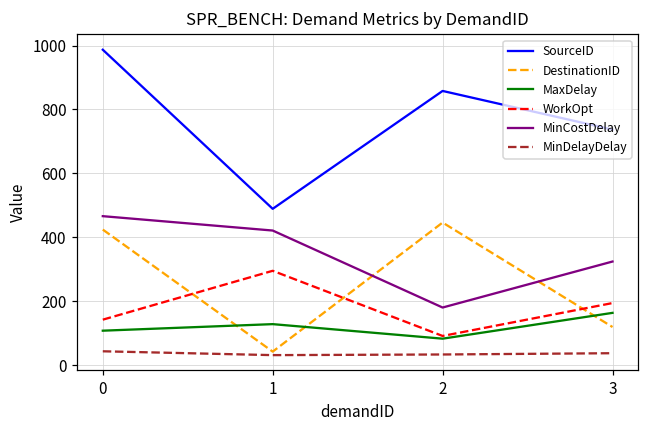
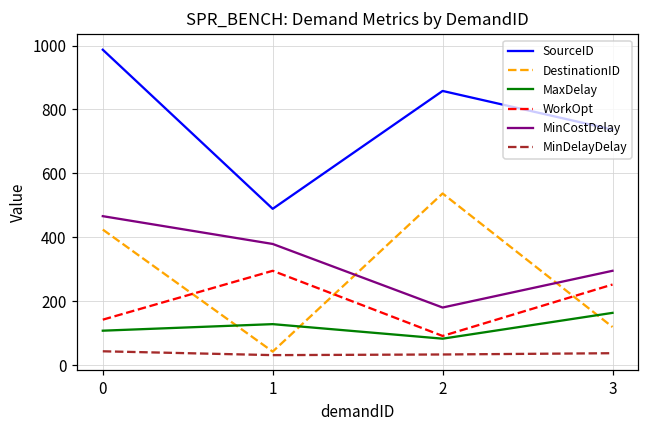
  {
    "SourceID": {
      "0": 990,
      "1": 490,
      "2": 860
    },
    "DestinationID": {
      "0": 420,
      "1": 40,
-     "2": 450,
+     "2": 540,
      "3": 120
    },
    "MaxDelay": {
      "0": 110,
      "1": 130,
      "3": 160
    },
    "WorkOpt": {
      "0": 140,
      "1": 300,
-     "3": 190
+     "3": 250
    },
    "MinCostDelay": {
      "0": 470,
-     "1": 420,
+     "1": 380,
      "2": 180,
-     "3": 320
+     "3": 300
    },
    "MinDelayDelay": {
      "0": 40,
      "1": 30,
      "2": 30,
      "3": 40
    }
  }
